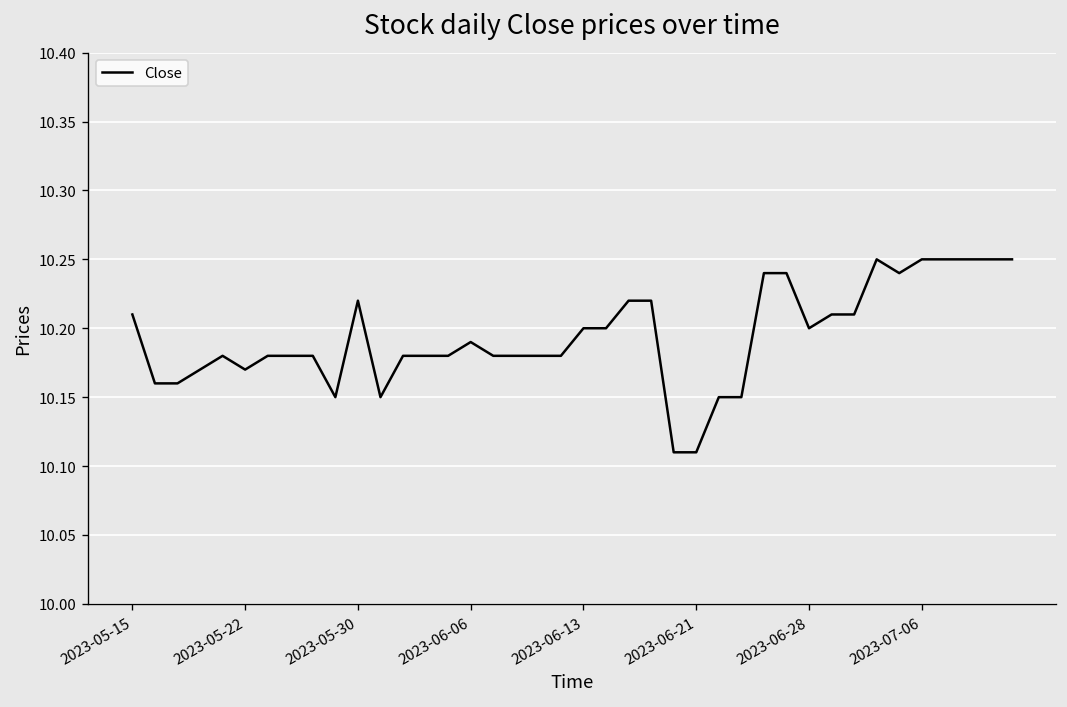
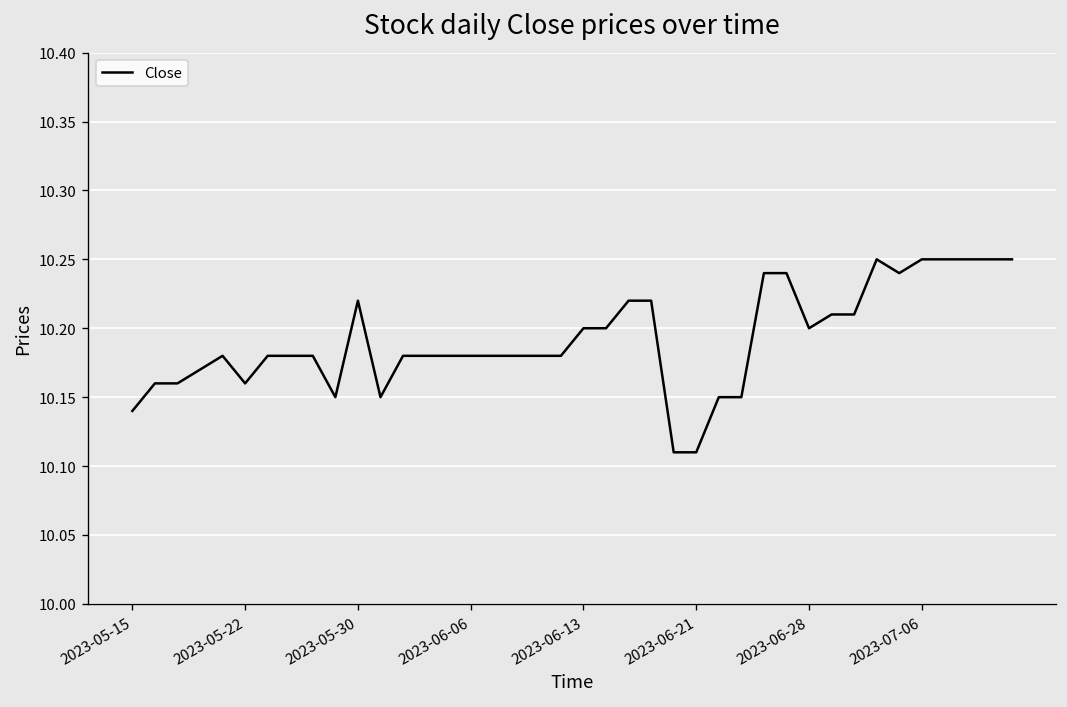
  {
-   "2023-05-15": 10.21,
-   "2023-05-22": 10.17,
+   "2023-05-15": 10.14,
+   "2023-05-22": 10.16,
    "2023-05-30": 10.22,
-   "2023-06-06": 10.19,
+   "2023-06-06": 10.18,
    "2023-06-13": 10.20,
    "2023-06-21": 10.11,
    "2023-06-28": 10.20,
    "2023-07-06": 10.25
  }
